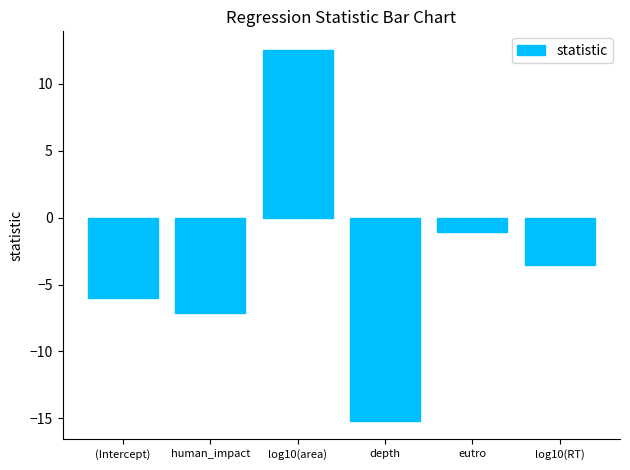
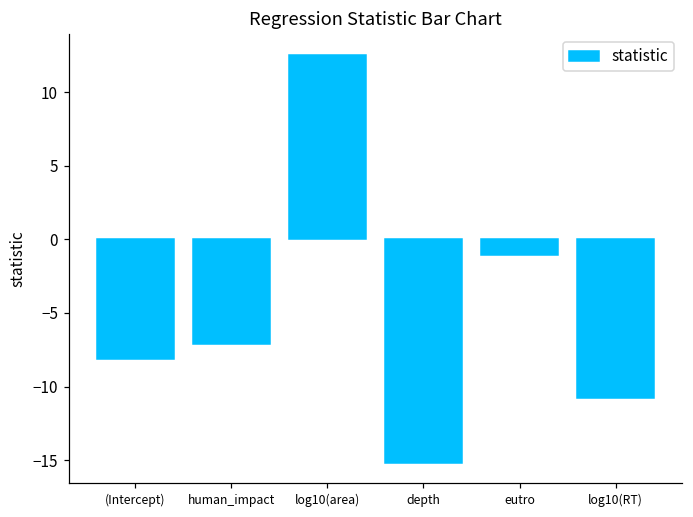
  {
-   "(Intercept)": -6.0,
+   "(Intercept)": -8.1,
    "human_impact": -7.1,
    "log10(area)": 12.5,
    "depth": -15.2,
    "eutro": -1.0,
-   "log10(RT)": -3.5
+   "log10(RT)": -10.8
  }
